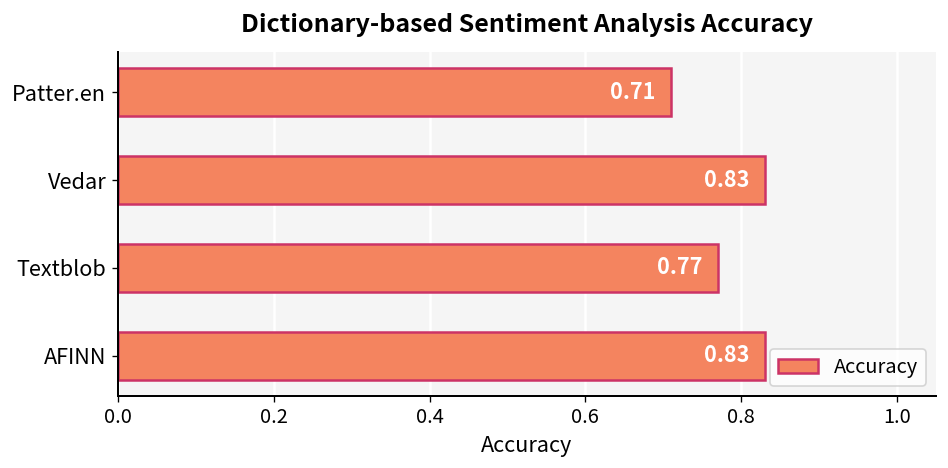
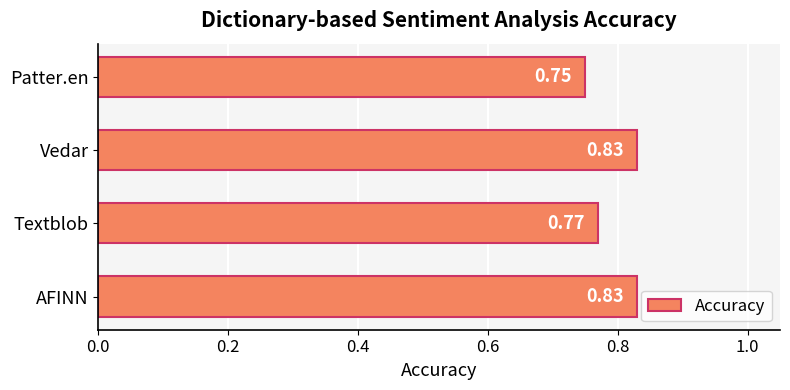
  {
-   "Patter.en": 0.71,
+   "Patter.en": 0.75,
    "Vedar": 0.83,
    "Textblob": 0.77,
    "AFINN": 0.83
  }
